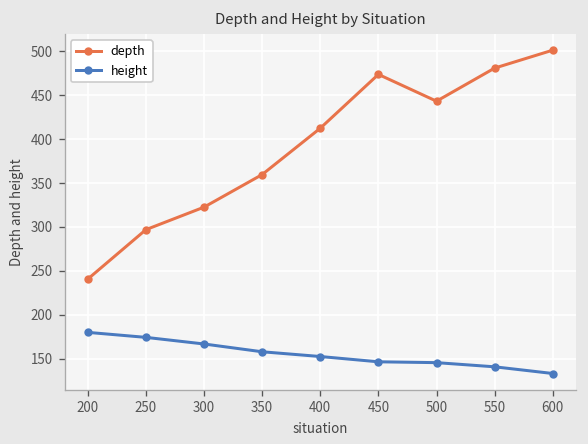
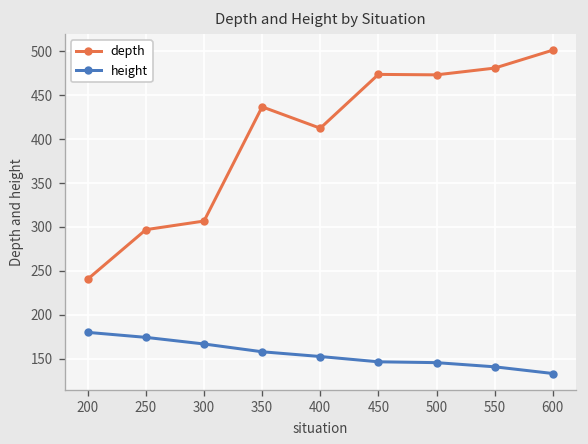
  {
    "depth": {
      "200": 240,
      "250": 300,
-     "300": 320,
-     "350": 360,
+     "300": 310,
+     "350": 440,
      "400": 410,
      "450": 470,
-     "500": 440,
+     "500": 470,
      "550": 480,
      "600": 500
    },
    "height": {
      "200": 180,
      "250": 170,
      "300": 170,
      "350": 160,
      "400": 150,
      "450": 150,
      "500": 150,
      "550": 140,
      "600": 130
    }
  }
